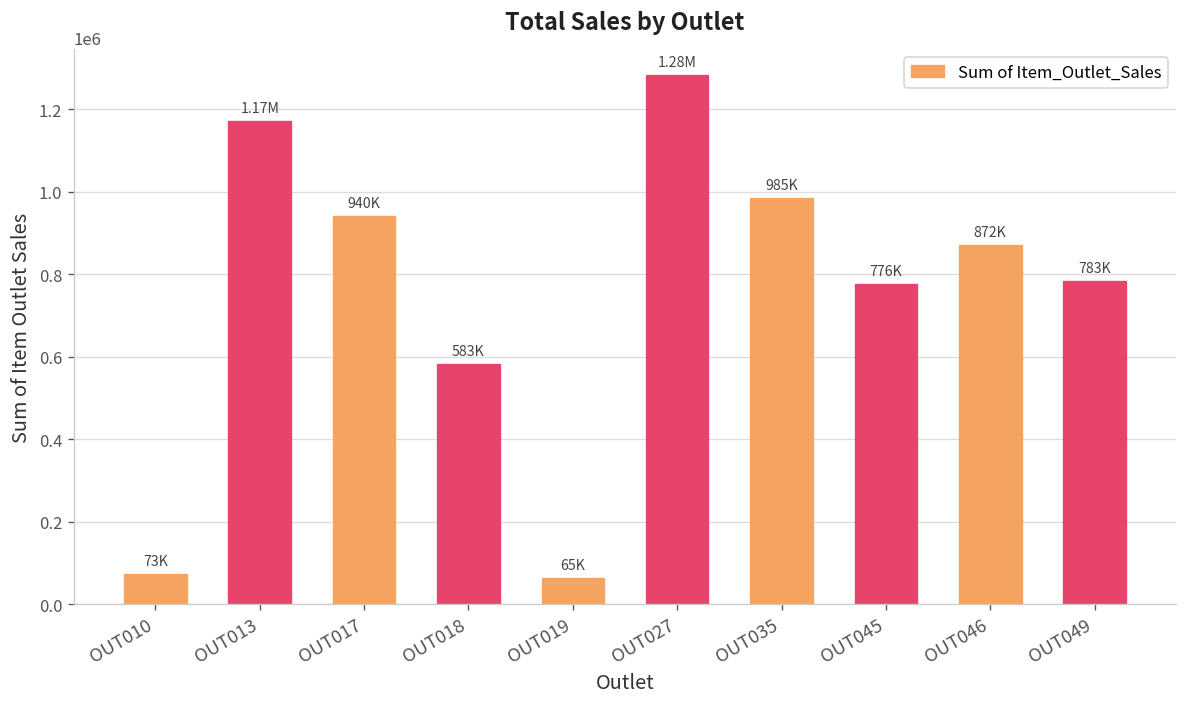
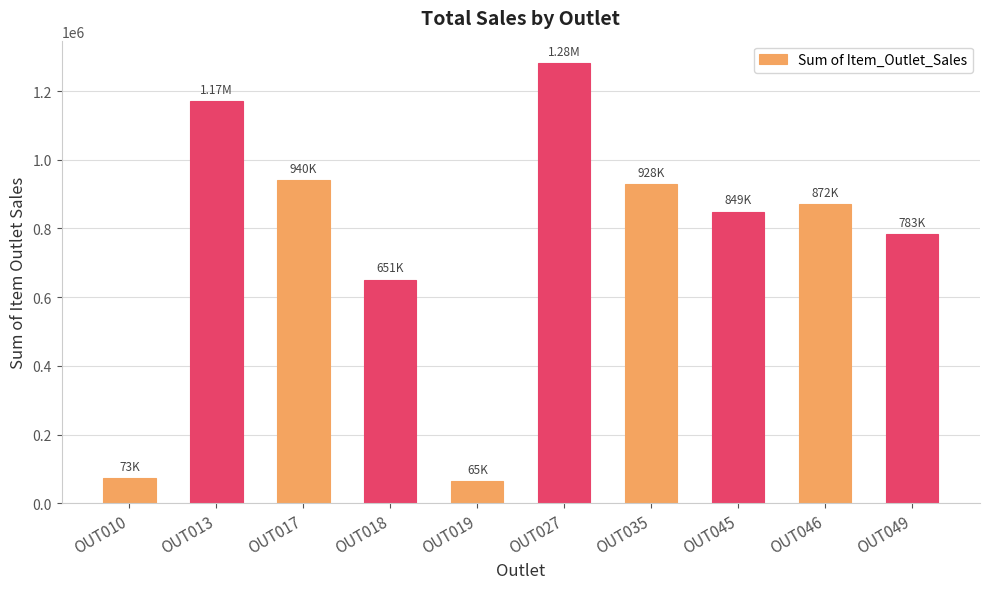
  {
    "OUT010": "73K",
    "OUT013": "1.17M",
    "OUT017": "940K",
-   "OUT018": "583K",
+   "OUT018": "651K",
    "OUT019": "65K",
    "OUT027": "1.28M",
-   "OUT035": "985K",
-   "OUT045": "776K",
+   "OUT035": "928K",
+   "OUT045": "849K",
    "OUT046": "872K",
    "OUT049": "783K"
  }
